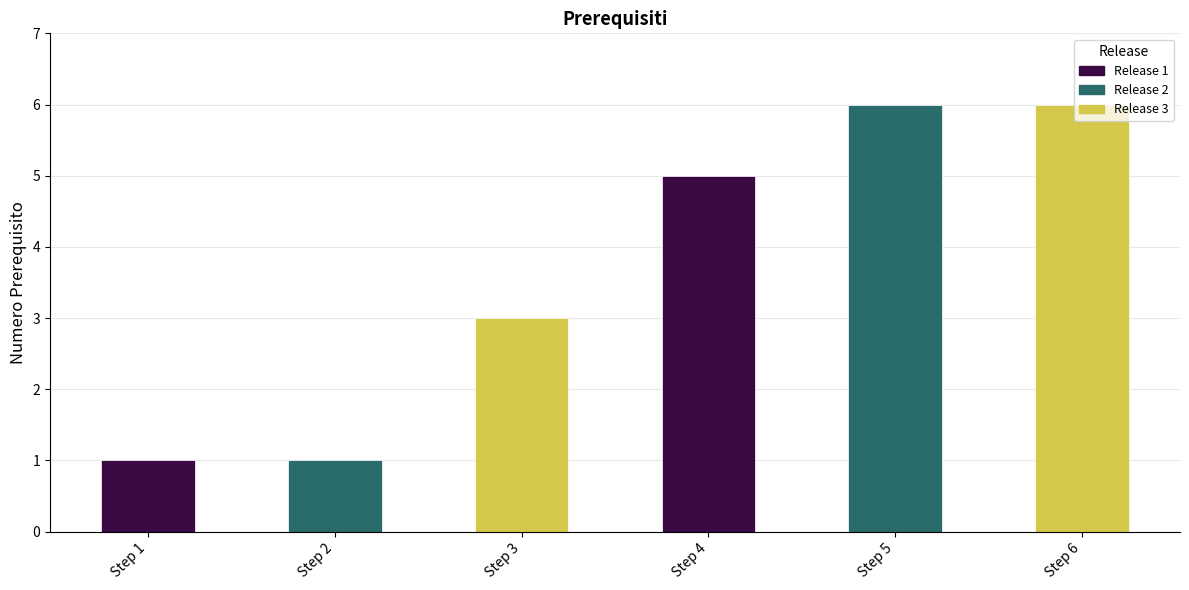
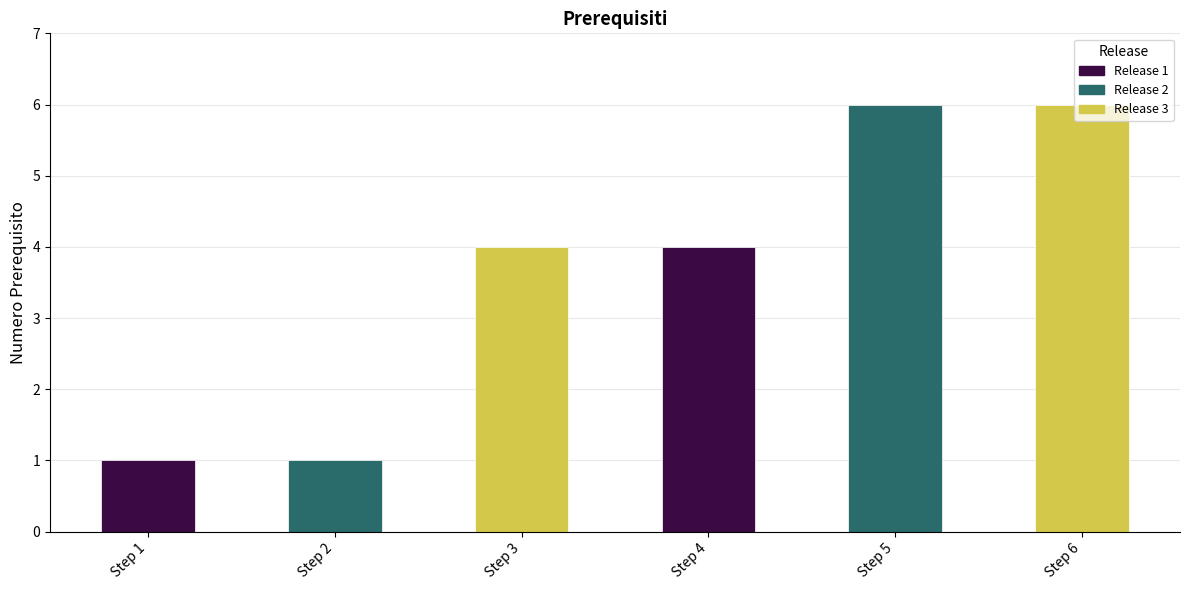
  {
    "Step 1": 1,
    "Step 2": 1,
-   "Step 3": 3,
-   "Step 4": 5,
+   "Step 3": 4,
+   "Step 4": 4,
    "Step 5": 6
  }
